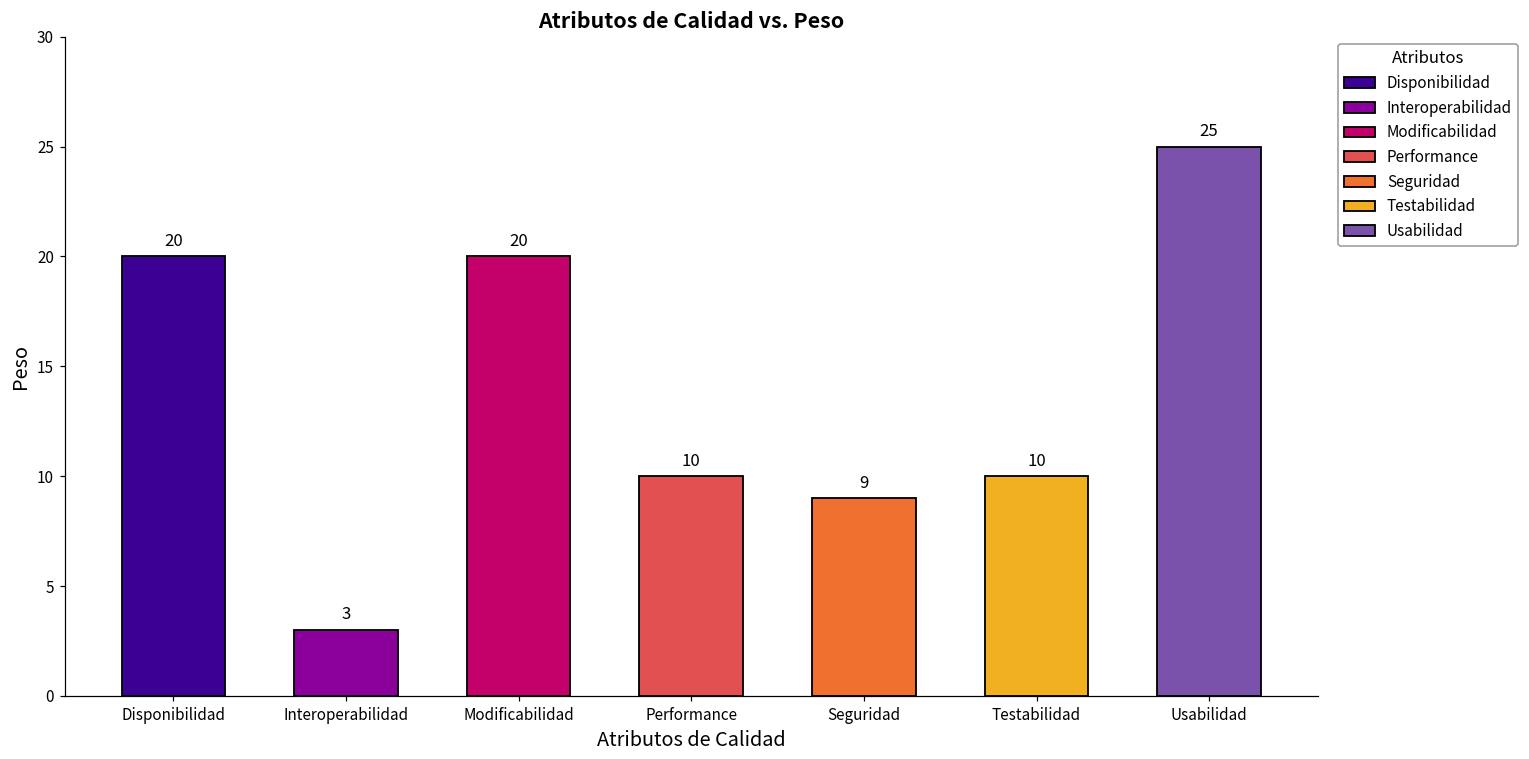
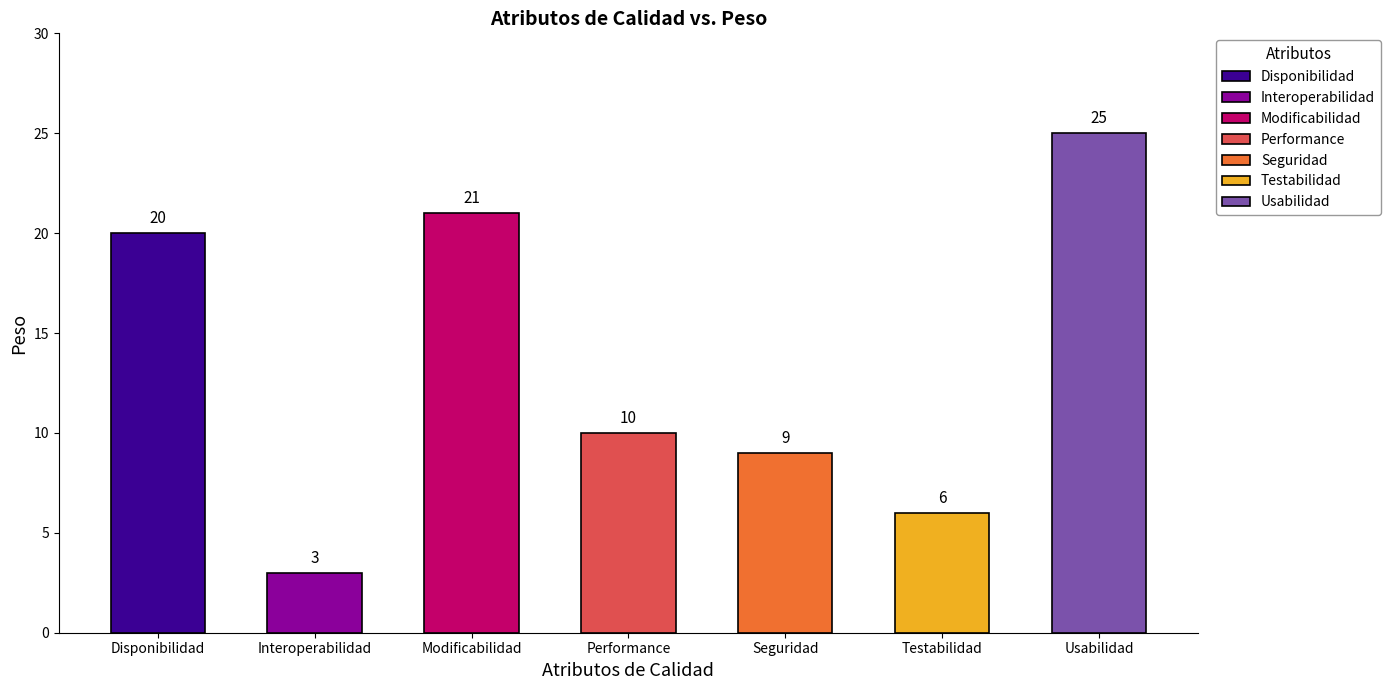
  {
    "Disponibilidad": 20,
    "Interoperabilidad": 3,
-   "Modificabilidad": 20,
+   "Modificabilidad": 21,
    "Performance": 10,
    "Seguridad": 9,
-   "Testabilidad": 10,
+   "Testabilidad": 6,
    "Usabilidad": 25
  }
